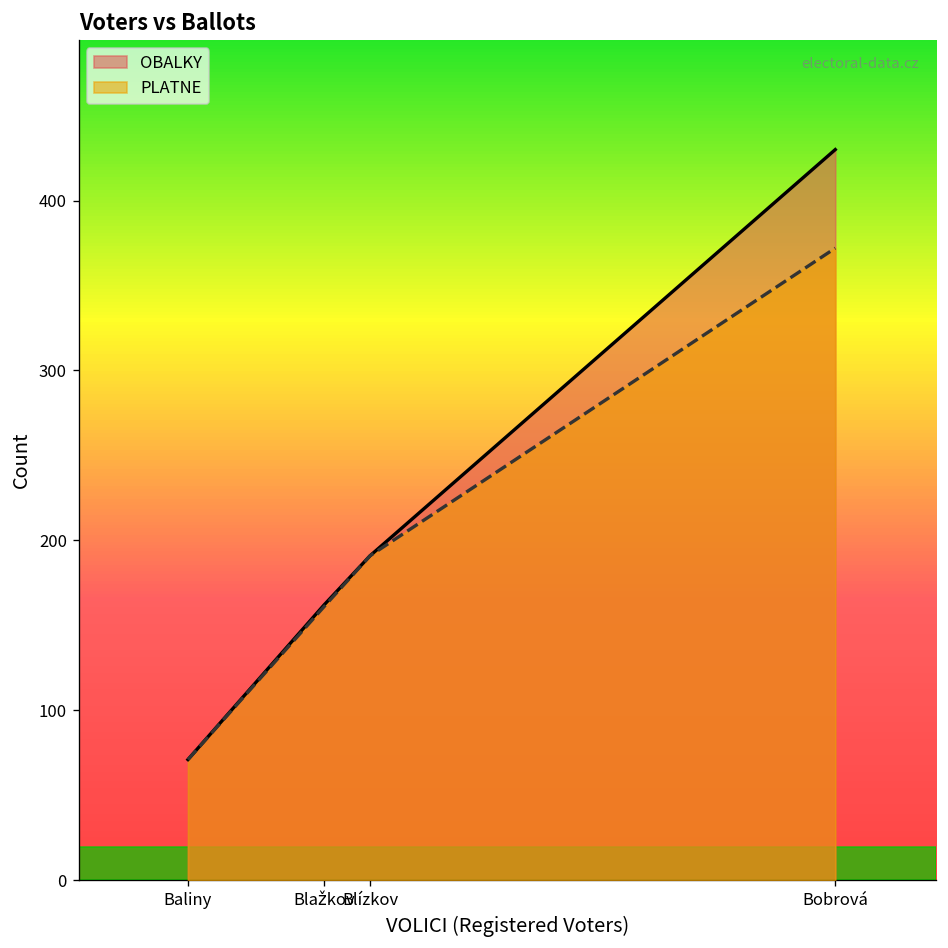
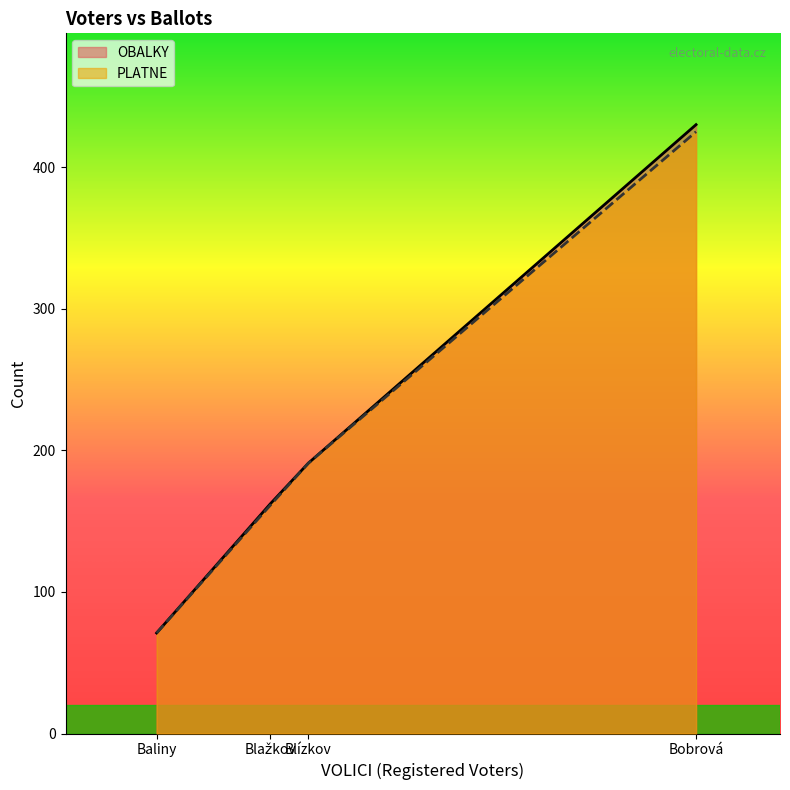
  {
    "OBALKY": {
      "Bobrová": 430
    },
    "PLATNE": {
-     "Bobrová": 372
+     "Bobrová": 425
    }
  }
